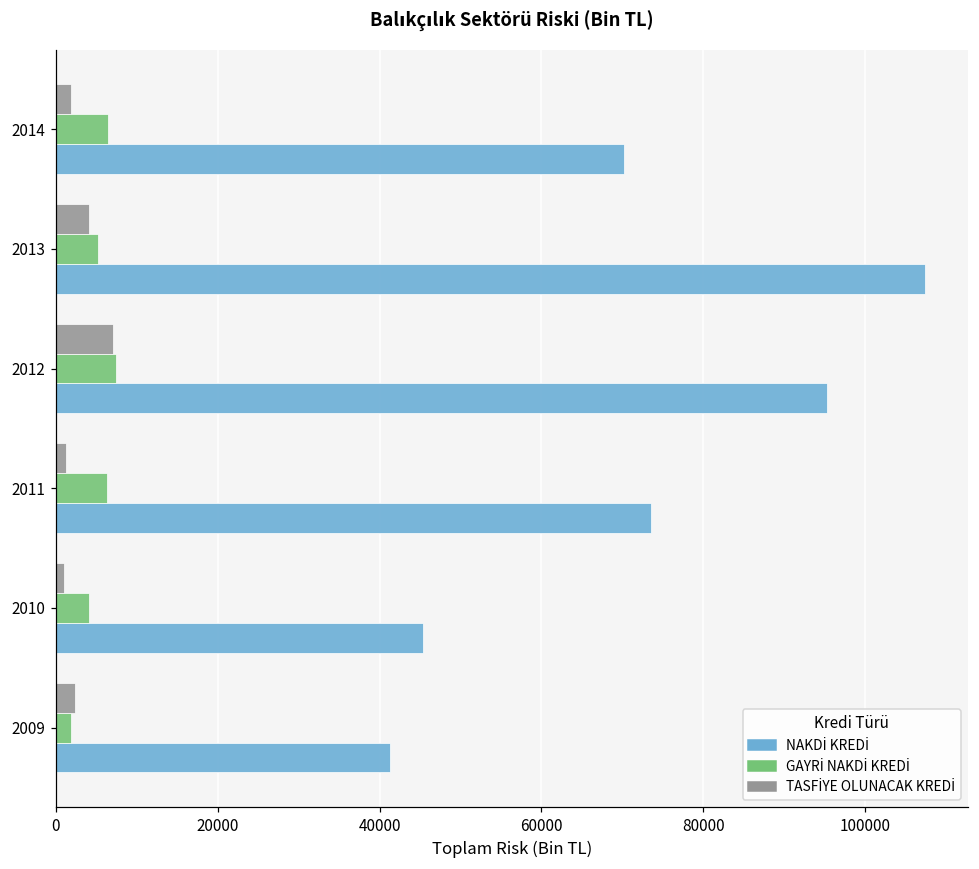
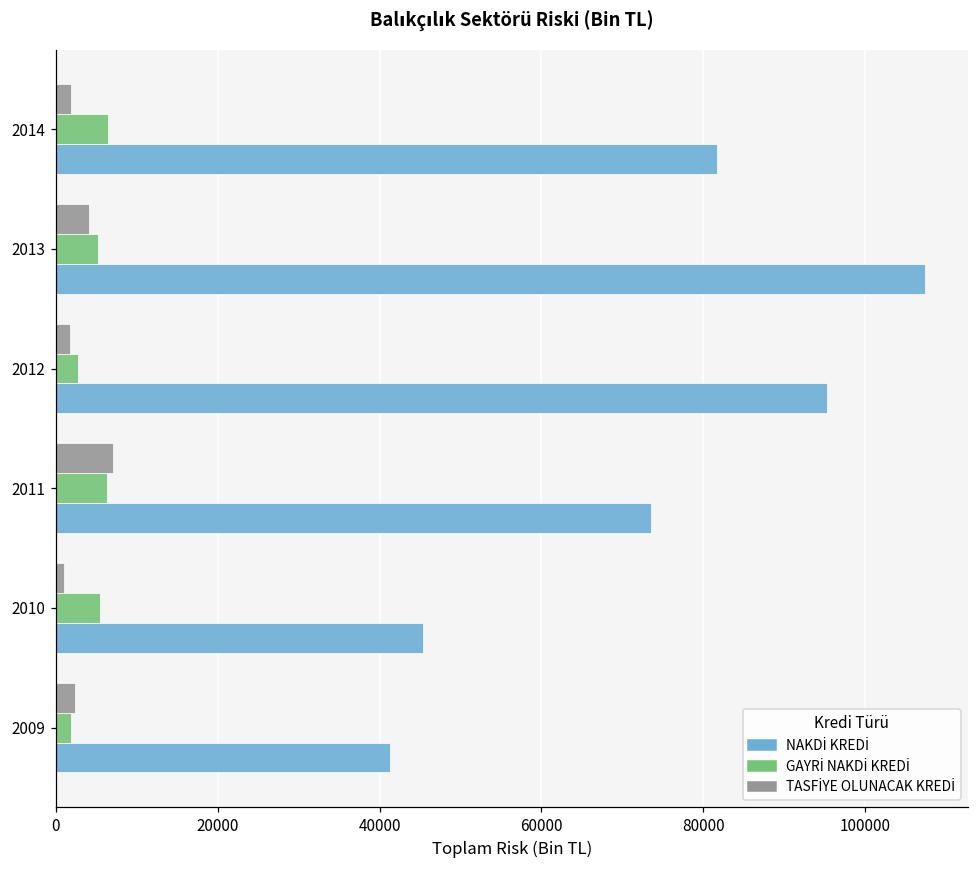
  {
    "NAKDİ KREDİ": {
-     "2014": 70000,
+     "2014": 82000,
      "2013": 107000,
      "2012": 95000,
      "2011": 74000,
      "2010": 45000,
      "2009": 41000
    },
    "GAYRİ NAKDİ KREDİ": {
      "2014": 6000,
      "2013": 5000,
-     "2012": 7000,
+     "2012": 3000,
      "2011": 6000,
-     "2010": 4000,
+     "2010": 5000,
      "2009": 2000
    },
    "TASFİYE OLUNACAK KREDİ": {
      "2014": 2000,
      "2013": 4000,
-     "2012": 7000,
-     "2011": 1000,
+     "2012": 2000,
+     "2011": 7000,
      "2010": 1000,
      "2009": 2000
    }
  }
